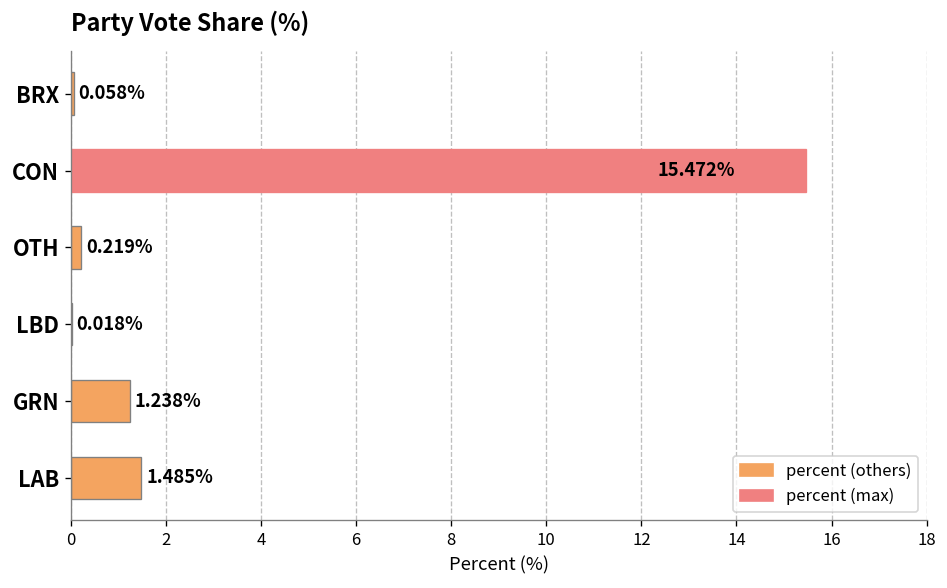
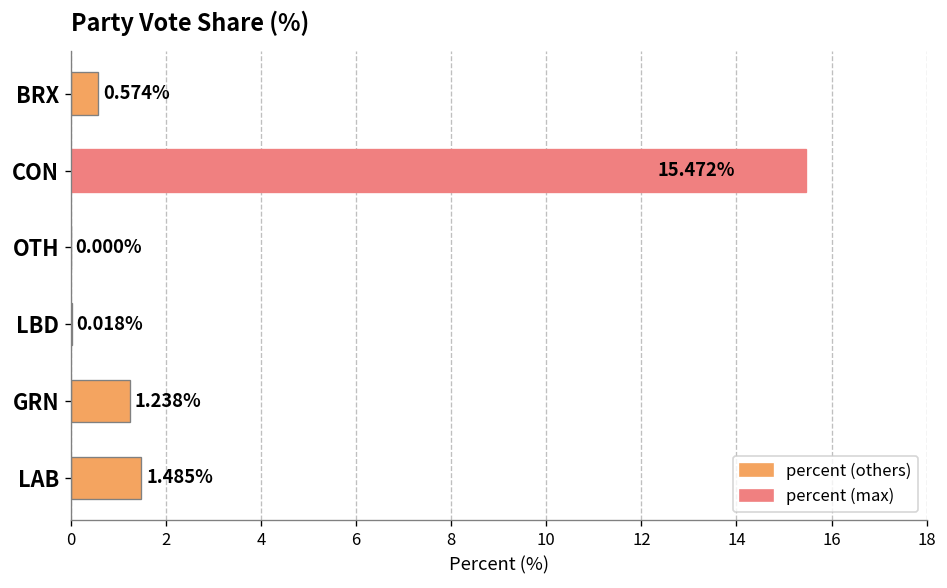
  {
-   "BRX": "0.058%",
+   "BRX": "0.574%",
    "CON": "15.472%",
-   "OTH": "0.219%",
+   "OTH": "0.000%",
    "LBD": "0.018%",
    "GRN": "1.238%",
    "LAB": "1.485%"
  }
